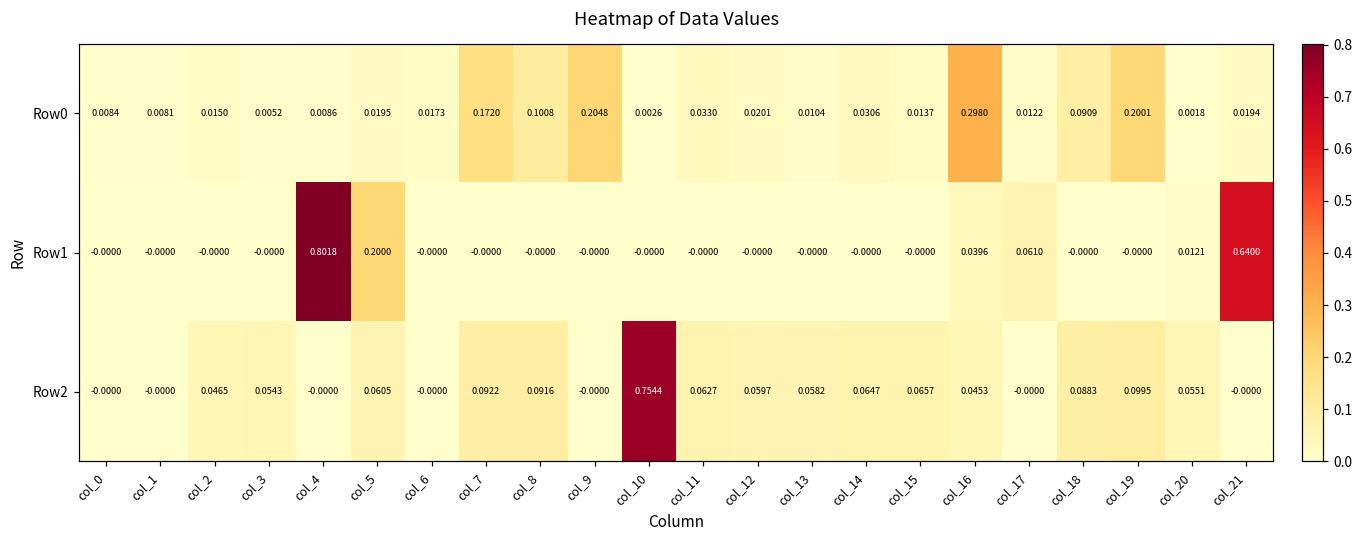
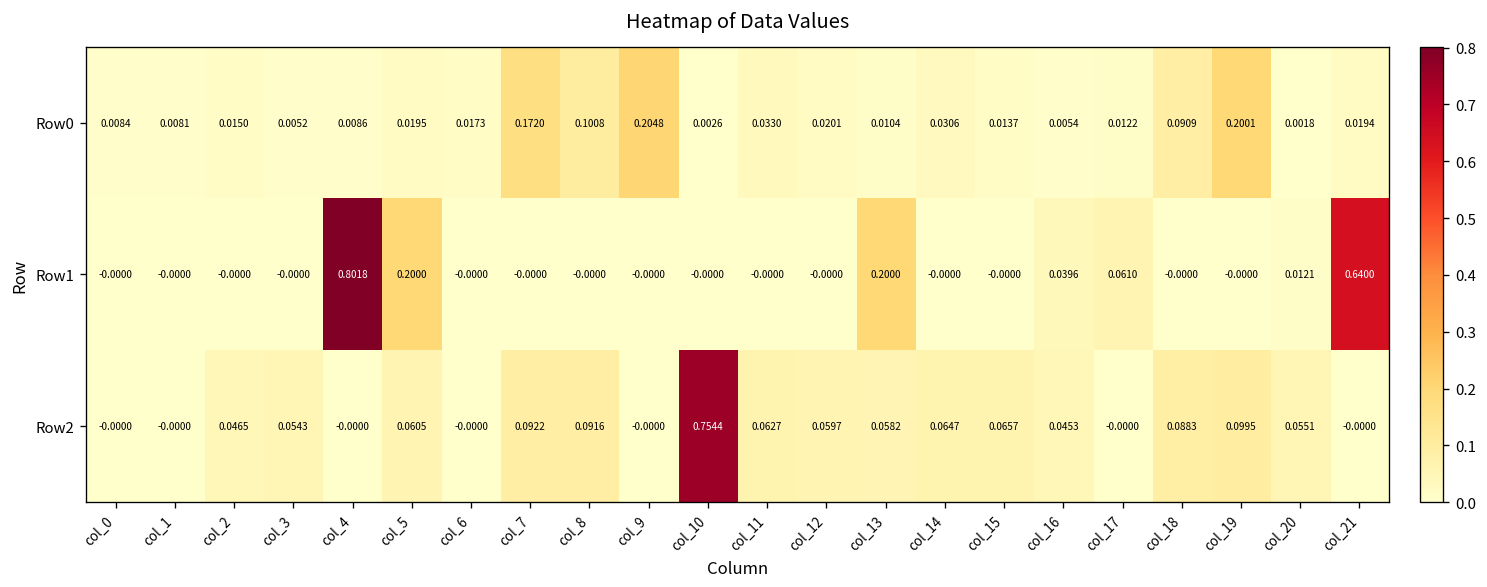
  {
    "Row0": {
      "col_0": 0.0084,
      "col_1": 0.0081,
      "col_2": 0.0150,
      "col_3": 0.0052,
      "col_4": 0.0086,
      "col_5": 0.0195,
      "col_6": 0.0173,
      "col_7": 0.1720,
      "col_8": 0.1008,
      "col_9": 0.2048,
      "col_10": 0.0026,
      "col_11": 0.0330,
      "col_12": 0.0201,
      "col_13": 0.0104,
      "col_14": 0.0306,
      "col_15": 0.0137,
-     "col_16": 0.2980,
+     "col_16": 0.0054,
      "col_17": 0.0122,
      "col_18": 0.0909,
      "col_19": 0.2001,
      "col_20": 0.0018,
      "col_21": 0.0194
    },
    "Row1": {
      "col_0": -0.0000,
      "col_1": -0.0000,
      "col_2": -0.0000,
      "col_3": -0.0000,
      "col_4": 0.8018,
      "col_5": 0.2000,
      "col_6": -0.0000,
      "col_7": -0.0000,
      "col_8": -0.0000,
      "col_9": -0.0000,
      "col_10": -0.0000,
      "col_11": -0.0000,
      "col_12": -0.0000,
-     "col_13": -0.0000,
+     "col_13": 0.2000,
      "col_14": -0.0000,
      "col_15": -0.0000,
      "col_16": 0.0396,
      "col_17": 0.0610,
      "col_18": -0.0000,
      "col_19": -0.0000,
      "col_20": 0.0121,
      "col_21": 0.6400
    },
    "Row2": {
      "col_0": -0.0000,
      "col_1": -0.0000,
      "col_2": 0.0465,
      "col_3": 0.0543,
      "col_4": -0.0000,
      "col_5": 0.0605,
      "col_6": -0.0000,
      "col_7": 0.0922,
      "col_8": 0.0916,
      "col_9": -0.0000,
      "col_10": 0.7544,
      "col_11": 0.0627,
      "col_12": 0.0597,
      "col_13": 0.0582,
      "col_14": 0.0647,
      "col_15": 0.0657,
      "col_16": 0.0453,
      "col_17": -0.0000,
      "col_18": 0.0883,
      "col_19": 0.0995,
      "col_20": 0.0551,
      "col_21": -0.0000
    }
  }
